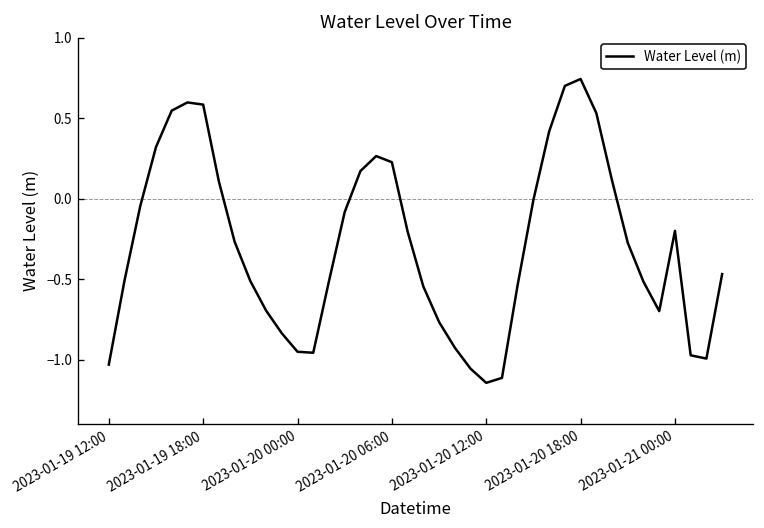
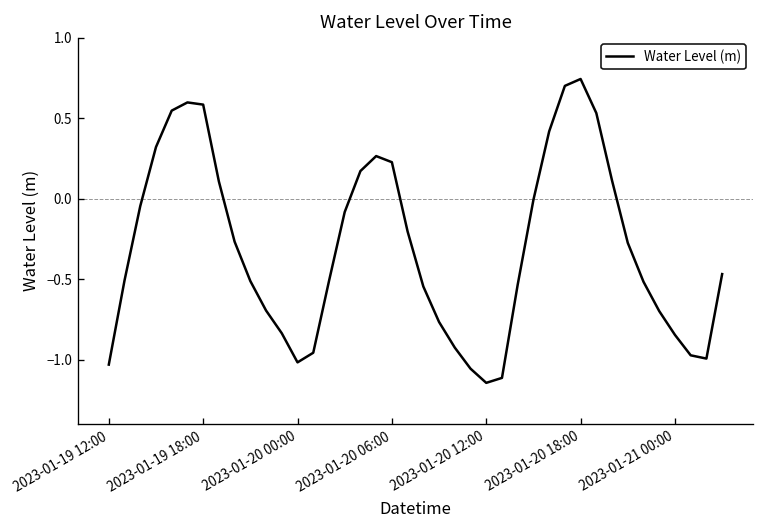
  {
    "2023-01-19 12:00": -1.03,
    "2023-01-19 18:00": 0.58,
-   "2023-01-20 00:00": -0.95,
+   "2023-01-20 00:00": -1.02,
    "2023-01-20 06:00": 0.23,
    "2023-01-20 12:00": -1.15,
    "2023-01-20 18:00": 0.74,
-   "2023-01-21 00:00": -0.20
+   "2023-01-21 00:00": -0.85
  }
